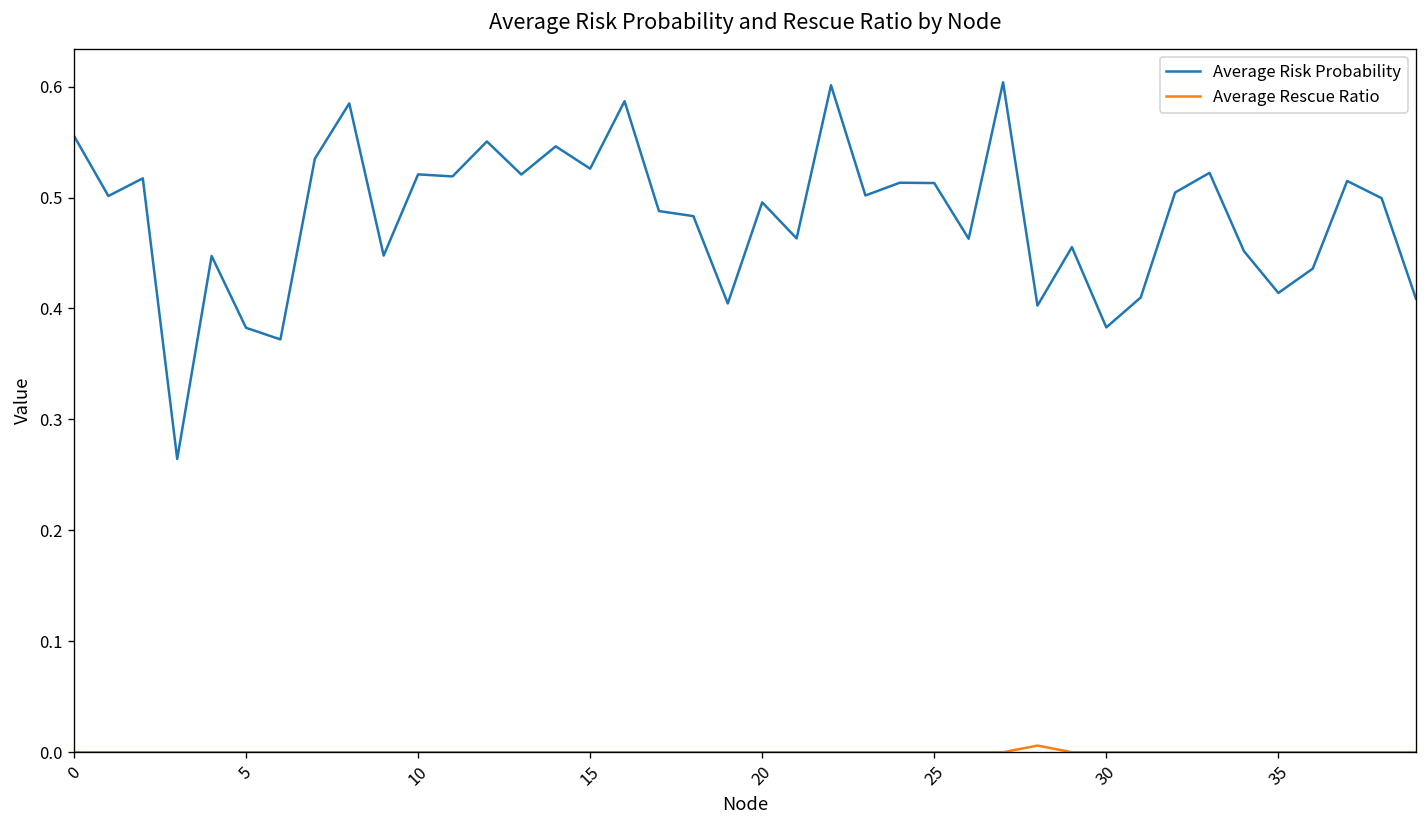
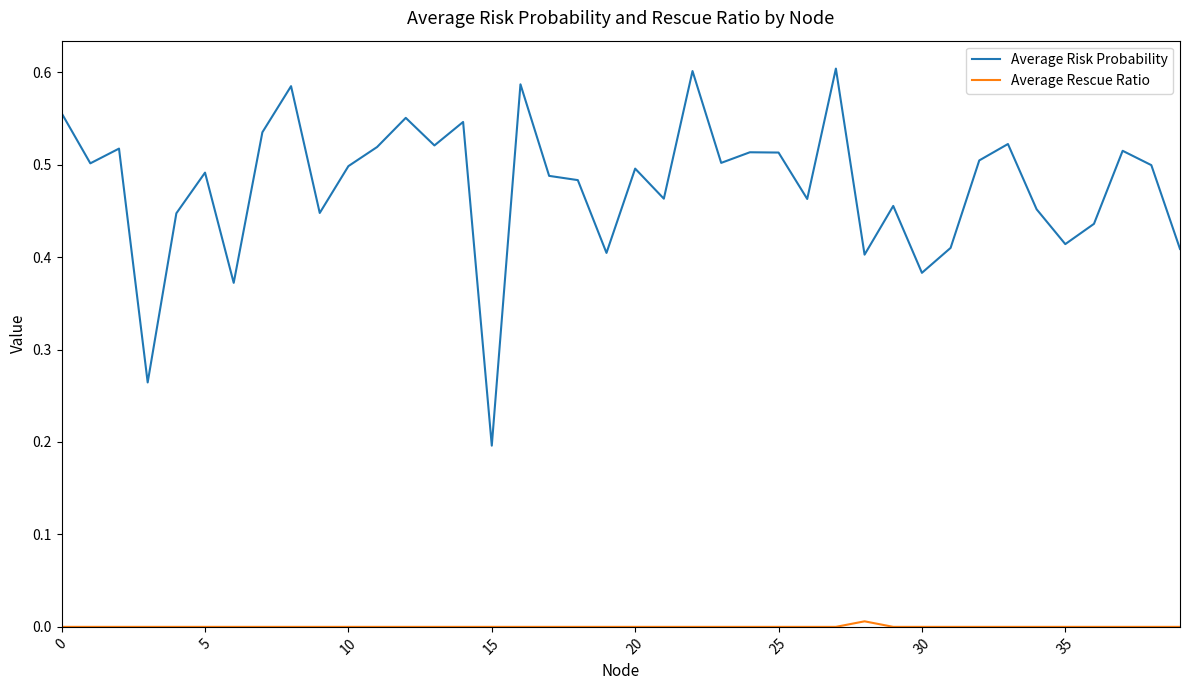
  {
    "Average Risk Probability": {
      "0": 0.56,
-     "5": 0.38,
-     "10": 0.52,
-     "15": 0.53,
+     "5": 0.49,
+     "10": 0.50,
+     "15": 0.20,
      "20": 0.50,
      "25": 0.51,
      "30": 0.38,
      "35": 0.41
    },
    "Average Rescue Ratio": {
      "0": 0.00,
      "5": 0.00,
      "10": 0.00,
      "15": 0.00,
      "20": 0.00,
      "25": 0.00,
      "30": 0.00,
      "35": 0.00
    }
  }
